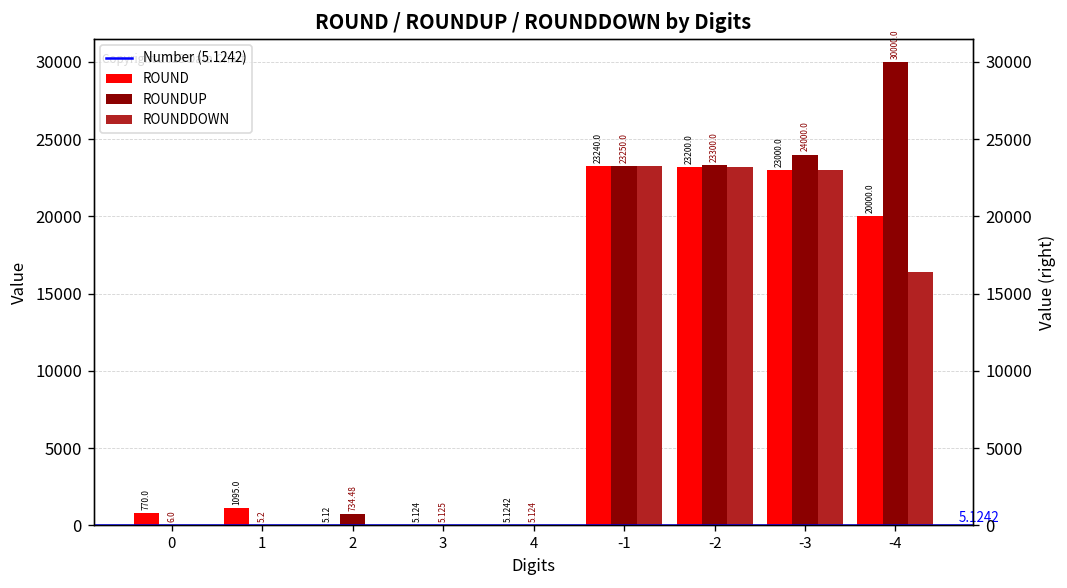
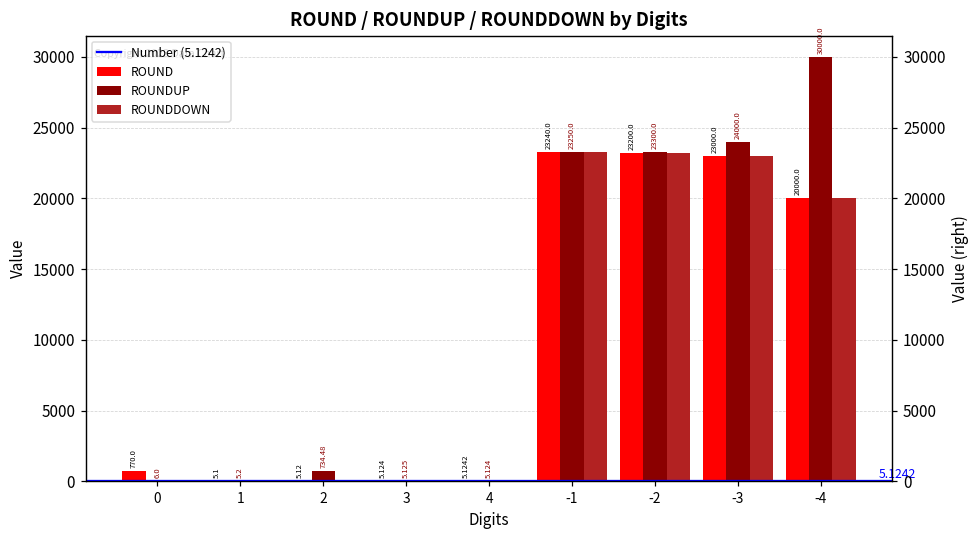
  {
    "ROUND": {
      "0": 770.0,
-     "1": 1095.0,
+     "1": 5.1,
      "2": 5.12,
      "3": 5.124,
      "4": 5.1242,
      "-1": 23240.0,
      "-2": 23200.0,
      "-3": 23000.0,
      "-4": 20000.0
    },
    "ROUNDUP": {
      "0": 6.0,
      "1": 5.2,
      "2": 734.48,
      "3": 5.125,
      "4": 5.124,
      "-1": 23250.0,
      "-2": 23300.0,
      "-3": 24000.0,
      "-4": 30000.0
    },
    "ROUNDDOWN": {
      "-1": 23200,
      "-2": 23200,
      "-3": 23000,
-     "-4": 16400
+     "-4": 20000
    }
  }
